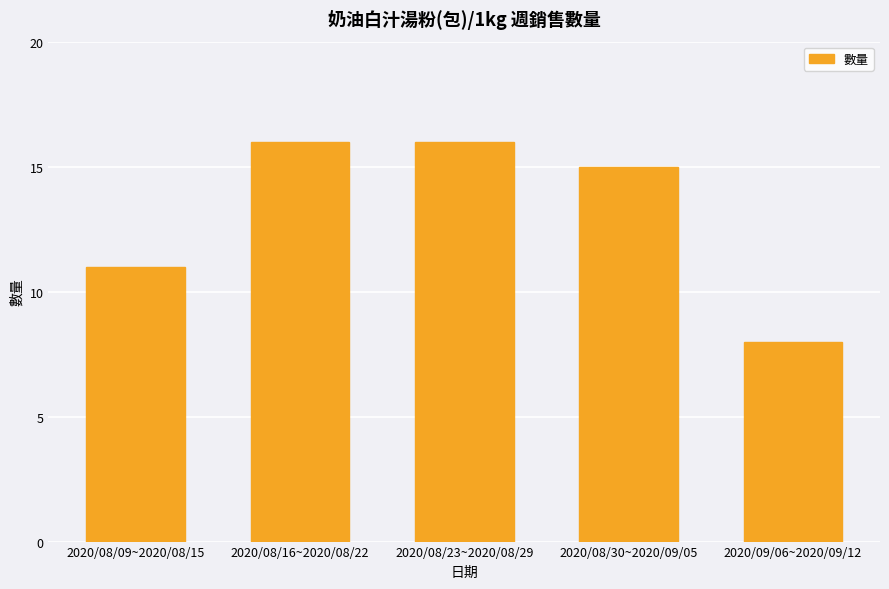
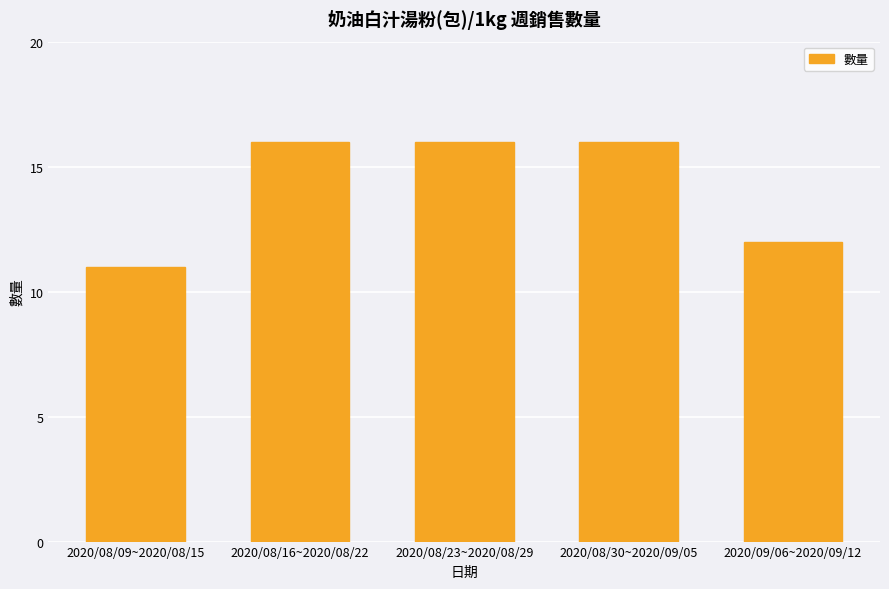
  {
    "2020/08/09~2020/08/15": 11,
    "2020/08/16~2020/08/22": 16,
    "2020/08/23~2020/08/29": 16,
-   "2020/08/30~2020/09/05": 15,
-   "2020/09/06~2020/09/12": 8
+   "2020/08/30~2020/09/05": 16,
+   "2020/09/06~2020/09/12": 12
  }
